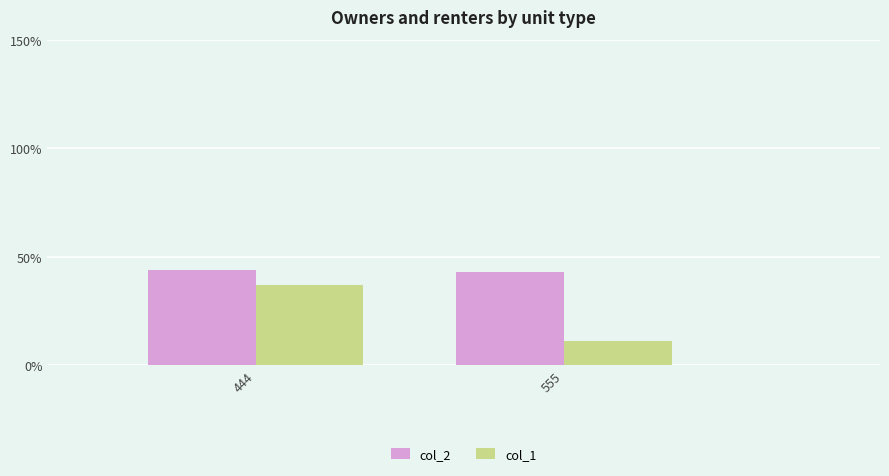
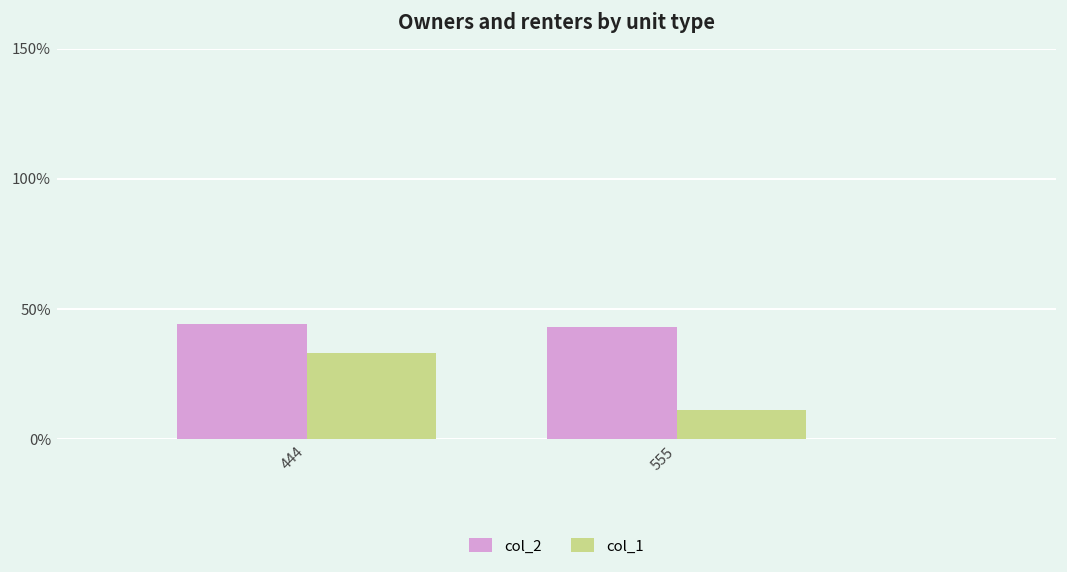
  {
    "col_2": {
      "444": "44%",
      "555": "43%"
    },
    "col_1": {
-     "444": "37%",
+     "444": "33%",
      "555": "11%"
    }
  }
